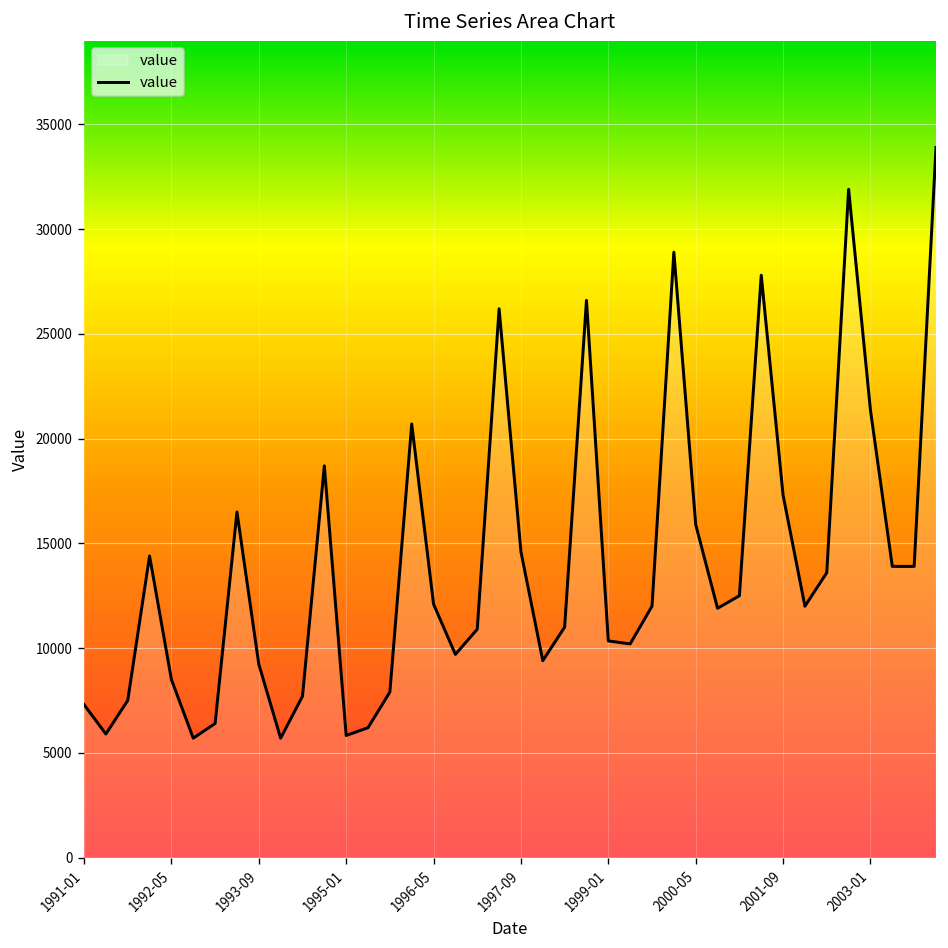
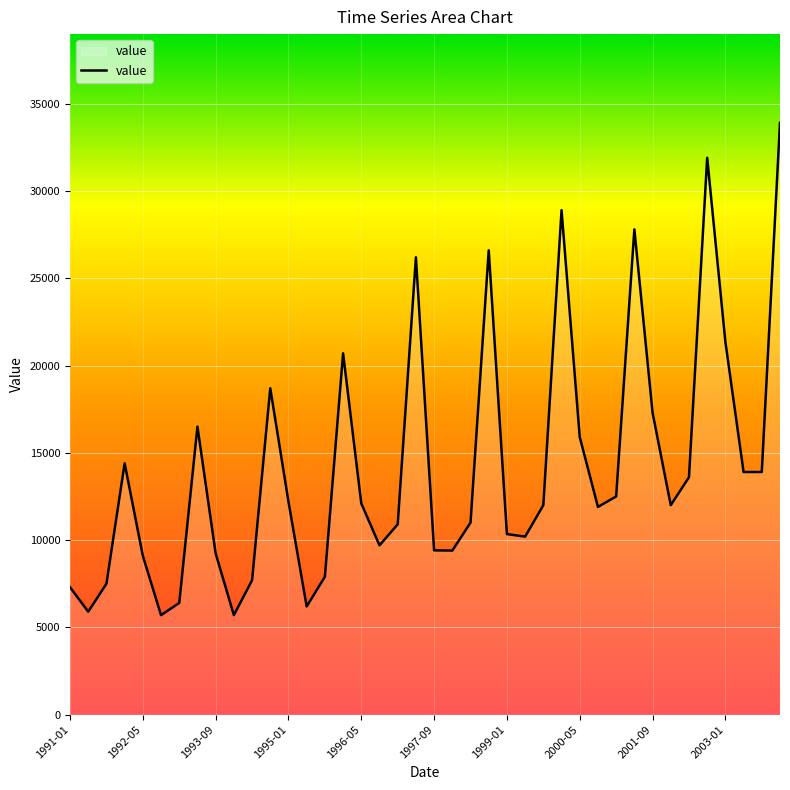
  {
    "1991-01": 7300,
-   "1992-05": 8500,
+   "1992-05": 9100,
    "1993-09": 9200,
-   "1995-01": 5800,
+   "1995-01": 12200,
    "1996-05": 12100,
-   "1997-09": 14600,
+   "1997-09": 9400,
    "1999-01": 10300,
    "2000-05": 15900,
    "2001-09": 17300,
    "2003-01": 21400
  }
